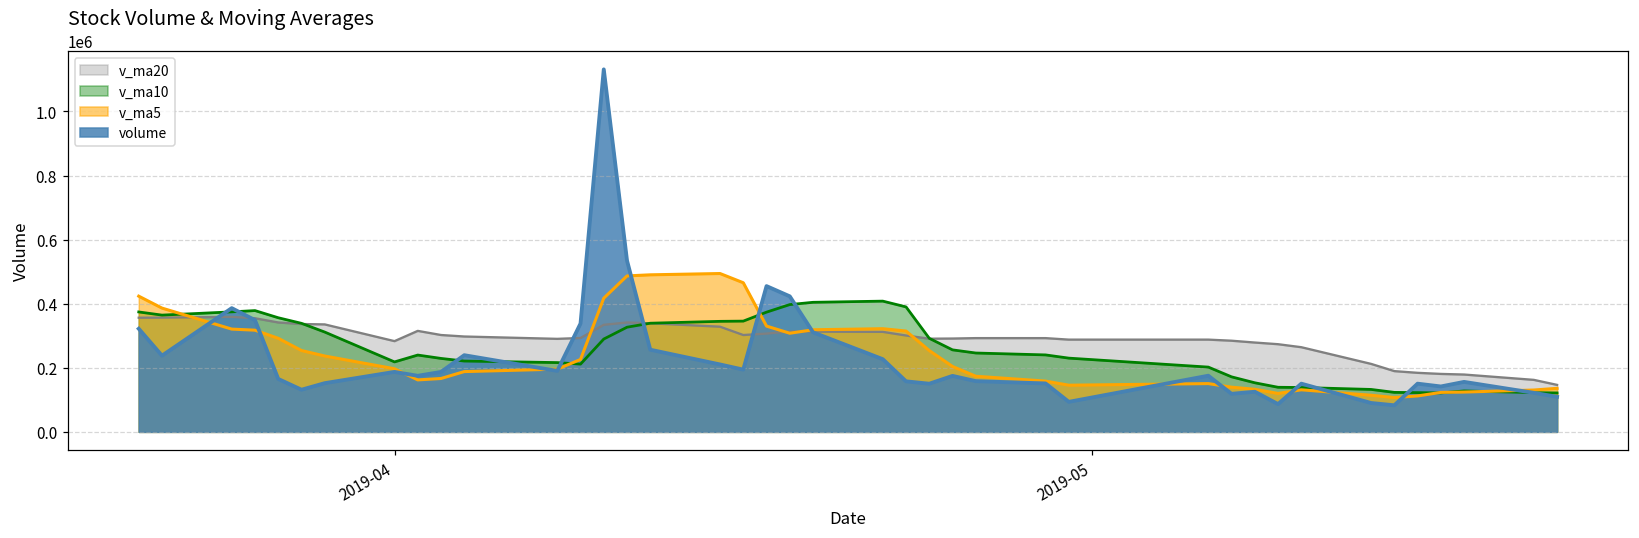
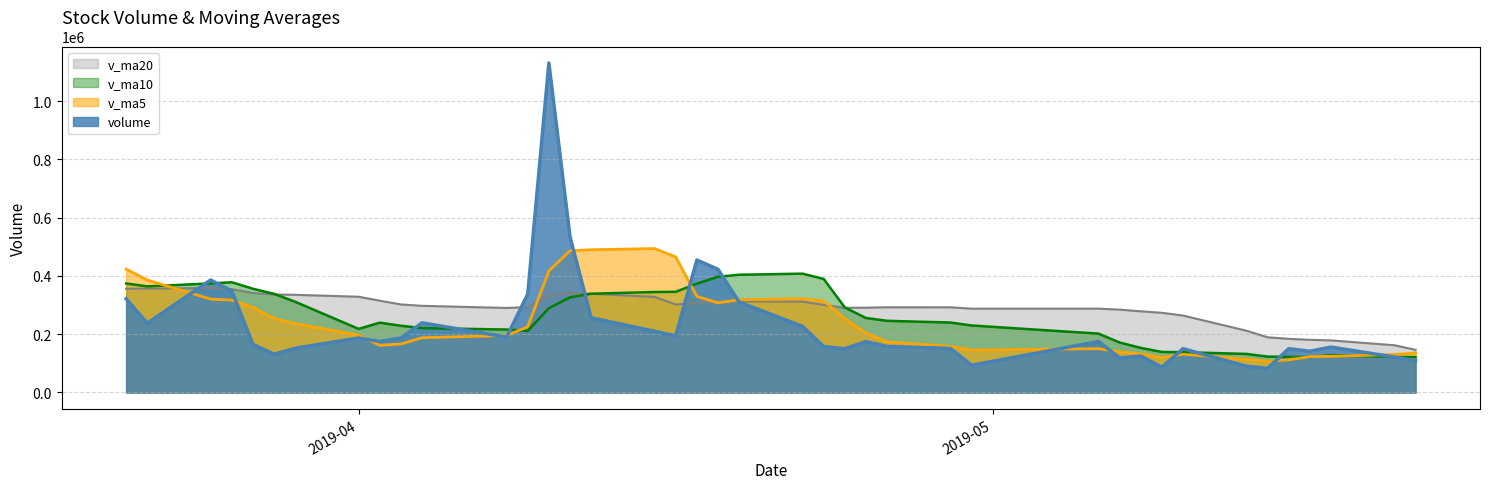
  {
    "v_ma20": {
-     "2019-04": 280000
+     "2019-04": 330000
    },
    "v_ma10": {
      "2019-04": 220000
    },
    "v_ma5": {
      "2019-04": 200000
    },
    "volume": {
      "2019-04": 190000
    }
  }
